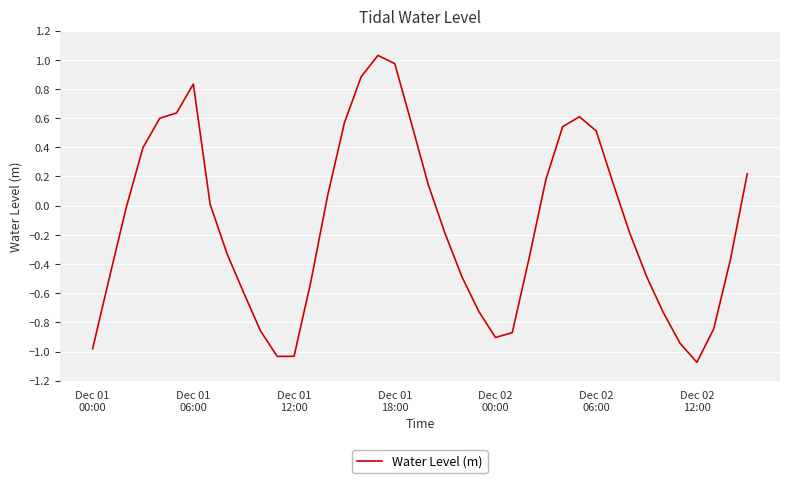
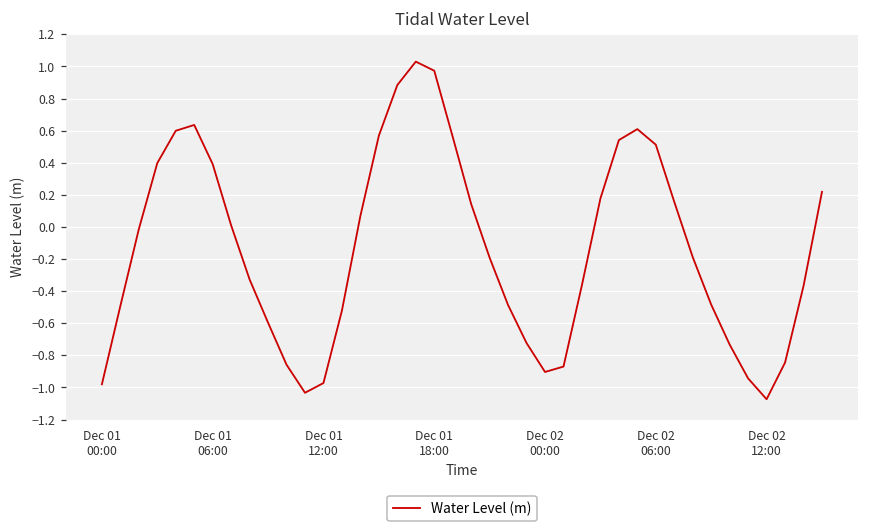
  {
    "Dec 01 00:00": -0.98,
-   "Dec 01 06:00": 0.83,
-   "Dec 01 12:00": -1.03,
+   "Dec 01 06:00": 0.39,
+   "Dec 01 12:00": -0.97,
    "Dec 01 18:00": 0.97,
    "Dec 02 00:00": -0.90,
    "Dec 02 06:00": 0.51,
    "Dec 02 12:00": -1.07
  }
